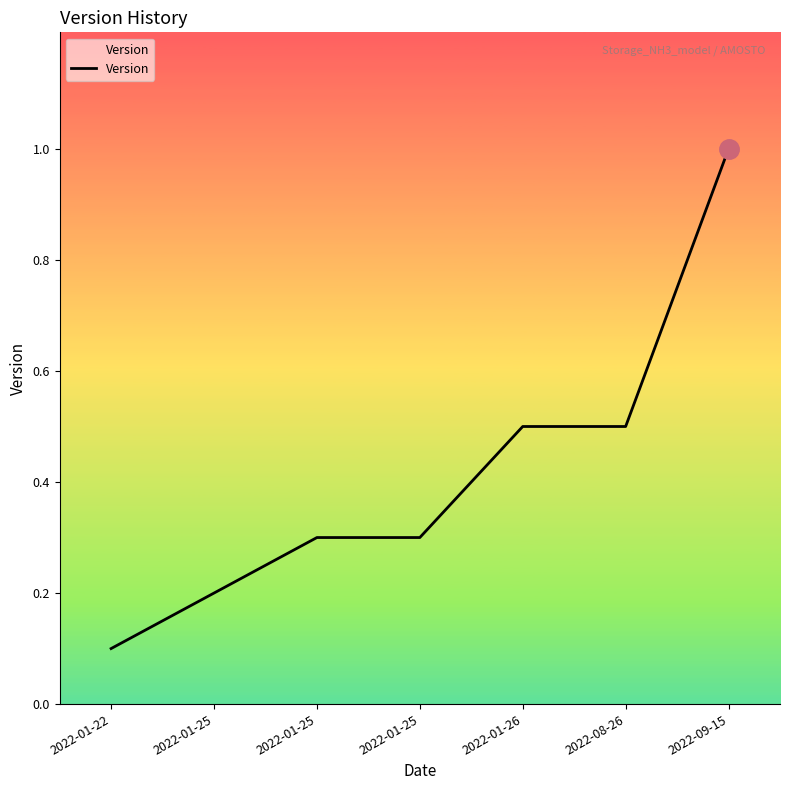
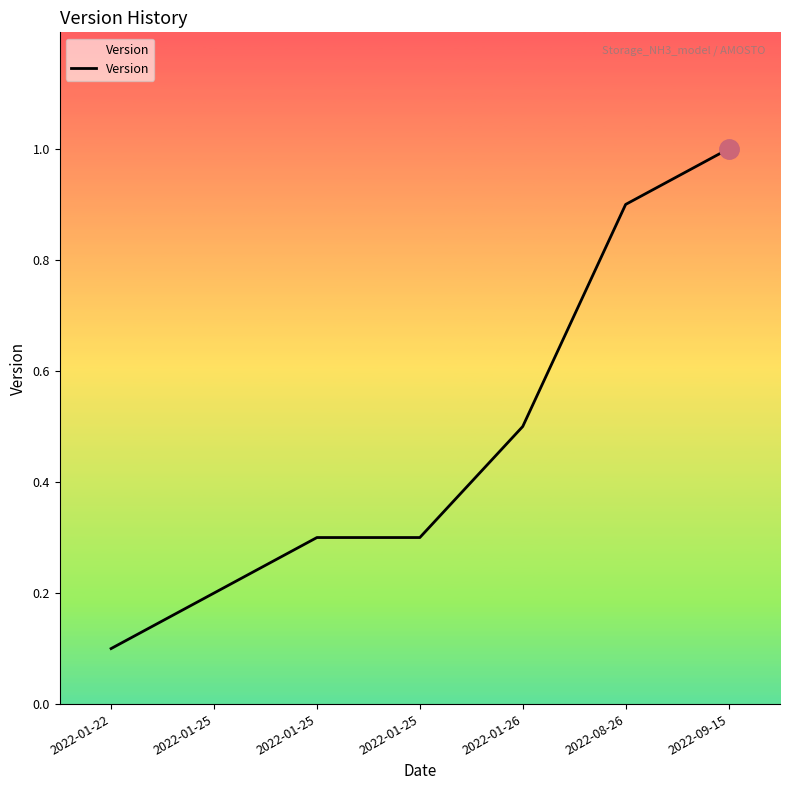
  {
    "Version": {
      "2022-01-22": 0.10,
      "2022-01-26": 0.50,
-     "2022-08-26": 0.50
+     "2022-08-26": 0.90
    }
  }
